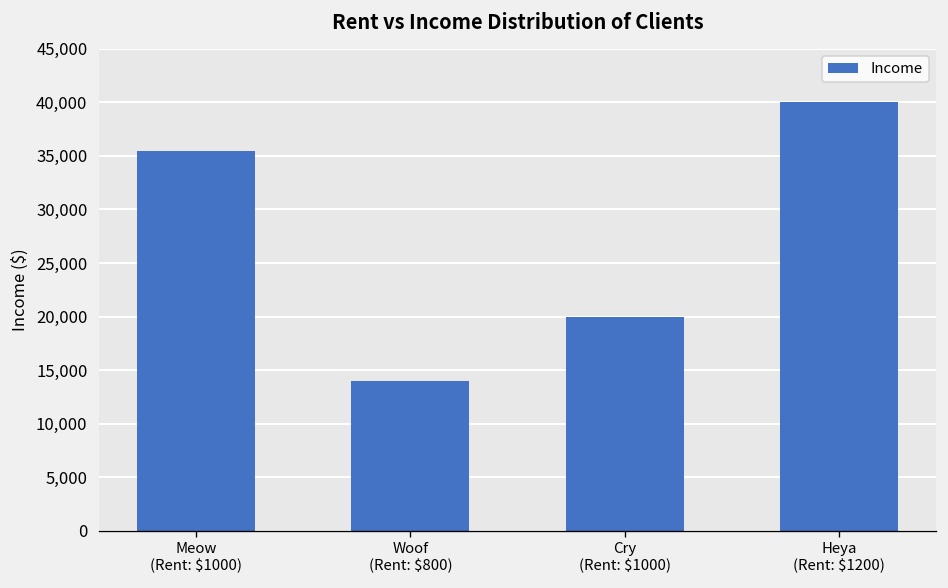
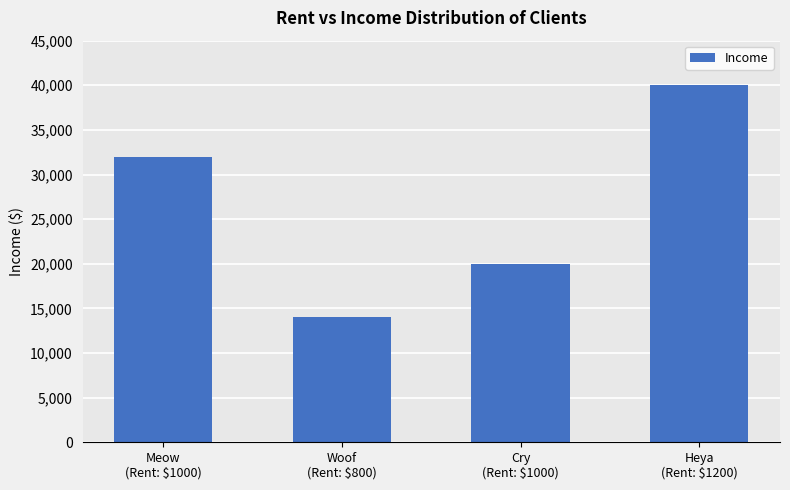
  {
-   "Meow (Rent: $1000)": "35,000",
+   "Meow (Rent: $1000)": "32,000",
    "Woof (Rent: $800)": "14,000",
    "Cry (Rent: $1000)": "20,000",
    "Heya (Rent: $1200)": "40,000"
  }
